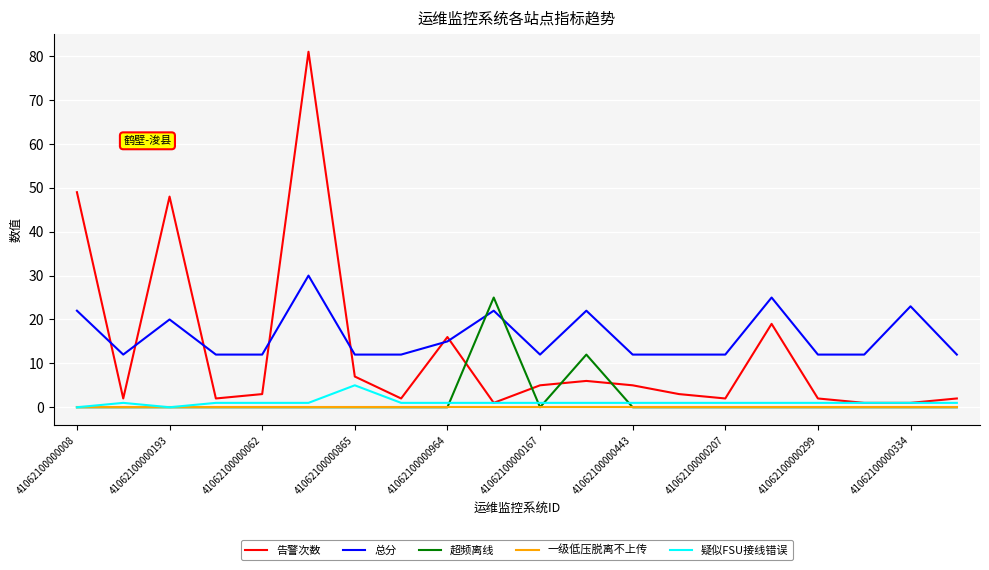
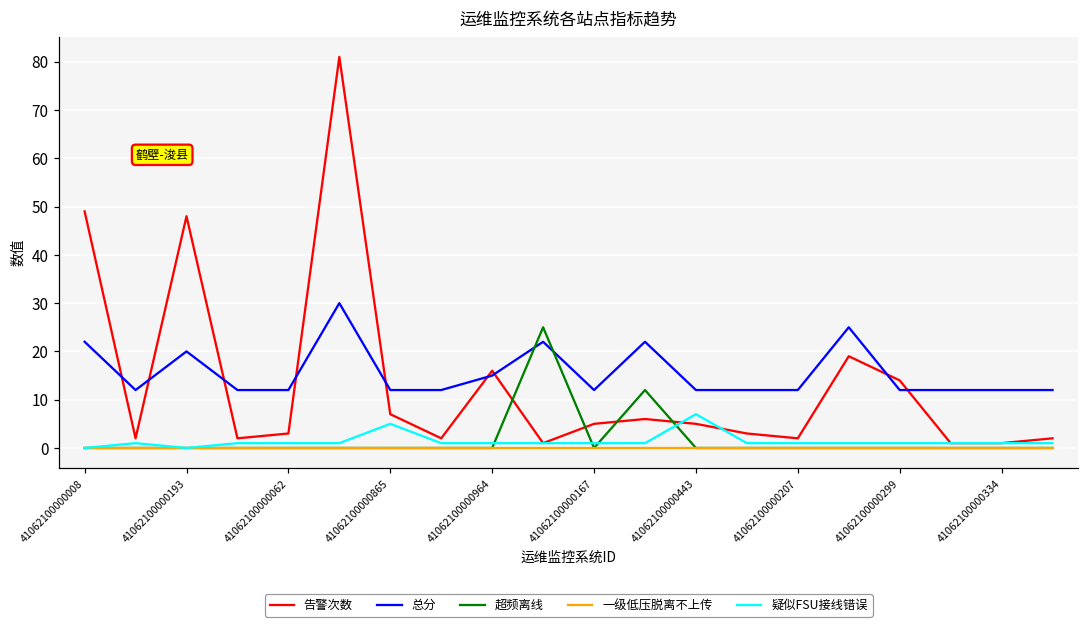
  {
    "告警次数": {
      "41062100000008": 49,
      "41062100000193": 48,
      "41062100000062": 3,
      "41062100000865": 7,
      "41062100000964": 16,
      "41062100000167": 5,
      "41062100000443": 5,
      "41062100000207": 2,
-     "41062100000299": 2
+     "41062100000299": 14
    },
    "总分": {
      "41062100000008": 22,
      "41062100000193": 20,
      "41062100000062": 12,
      "41062100000865": 12,
      "41062100000964": 15,
      "41062100000167": 12,
      "41062100000443": 12,
      "41062100000207": 12,
      "41062100000299": 12,
-     "41062100000334": 23
+     "41062100000334": 12
    },
    "疑似FSU接线错误": {
      "41062100000062": 1,
      "41062100000865": 5,
      "41062100000964": 1,
      "41062100000167": 1,
-     "41062100000443": 1,
+     "41062100000443": 7,
      "41062100000207": 1,
      "41062100000299": 1
    }
  }
